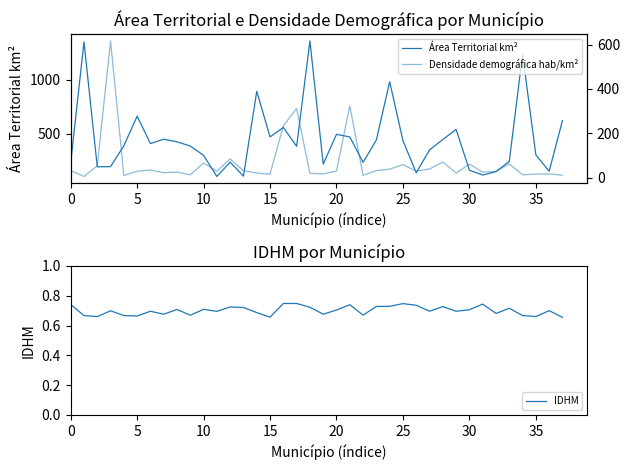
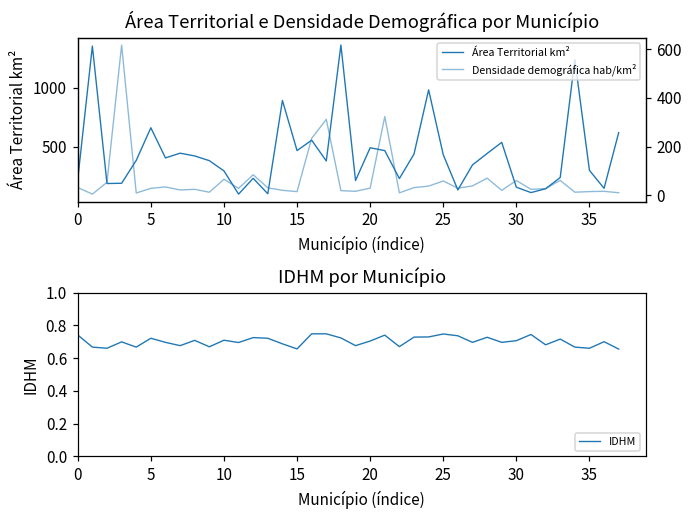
  {
    "IDHM por Município": {
      "0": 0.74,
-     "5": 0.66,
+     "5": 0.72,
      "10": 0.71,
      "15": 0.66,
      "20": 0.70,
      "25": 0.75,
      "30": 0.71,
      "35": 0.66
    }
  }
